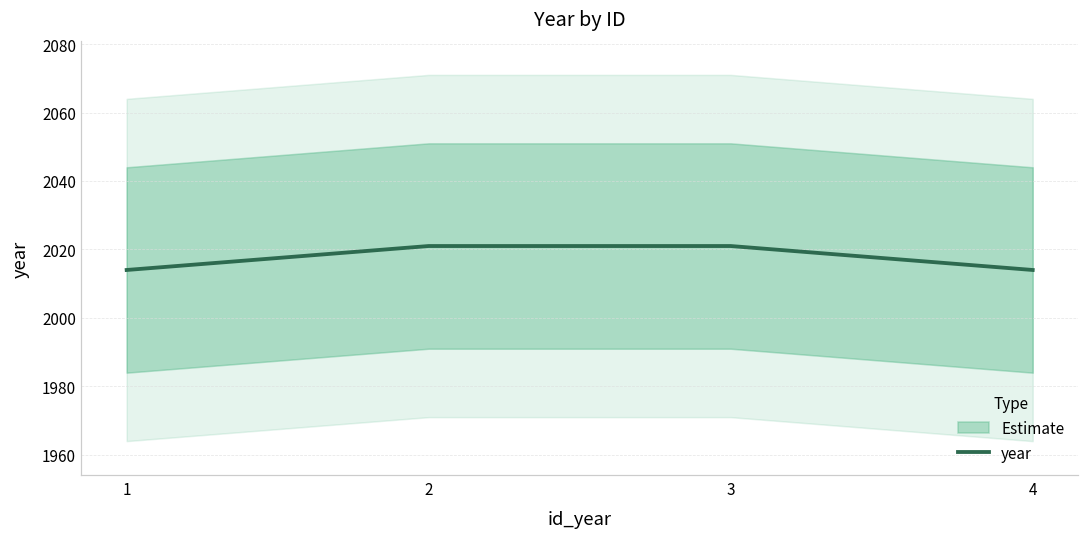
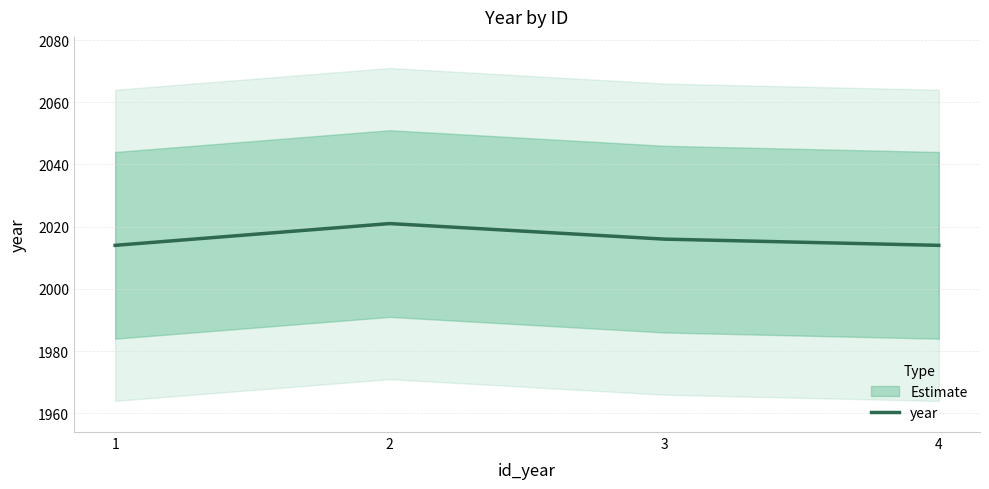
  {
    "year": {
      "1": 2014,
      "2": 2021,
-     "3": 2021,
+     "3": 2016,
      "4": 2014
    }
  }
